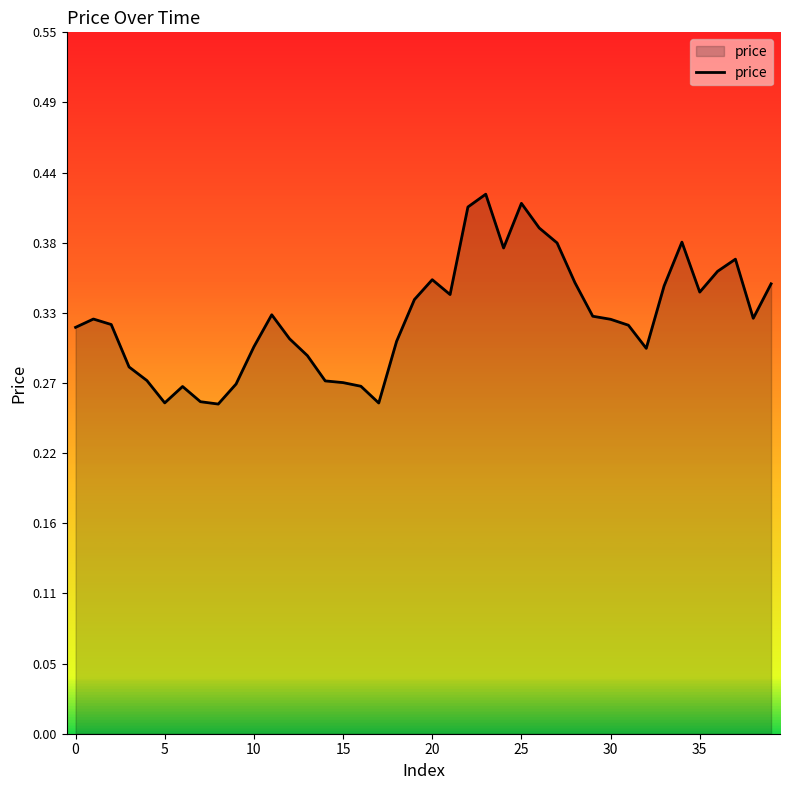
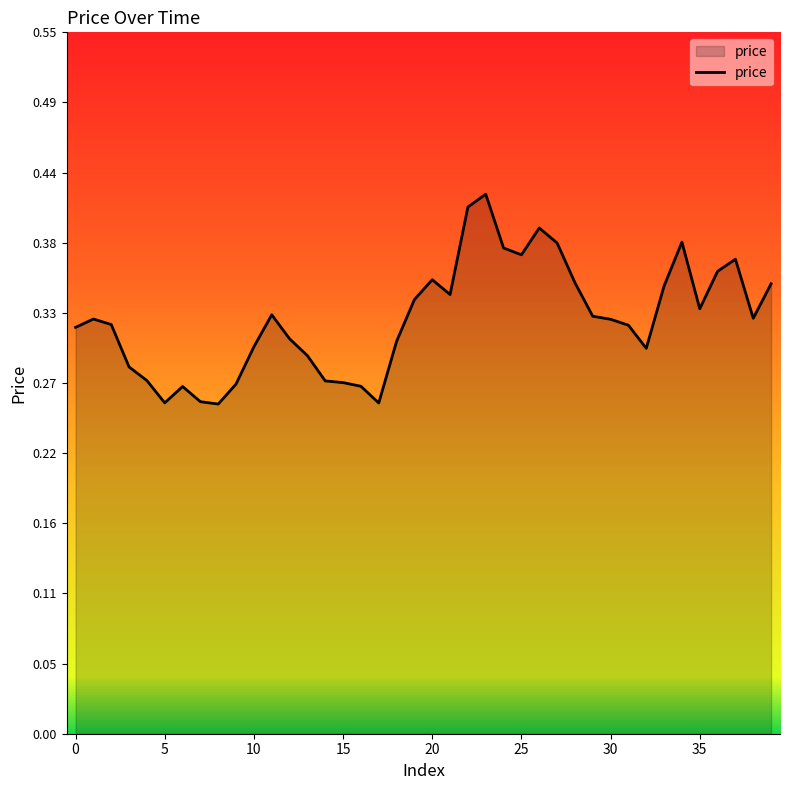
  {
    "0": 0.317,
    "5": 0.258,
    "10": 0.301,
    "15": 0.274,
    "20": 0.354,
-   "25": 0.413,
+   "25": 0.373,
    "30": 0.323,
-   "35": 0.344
+   "35": 0.331
  }
